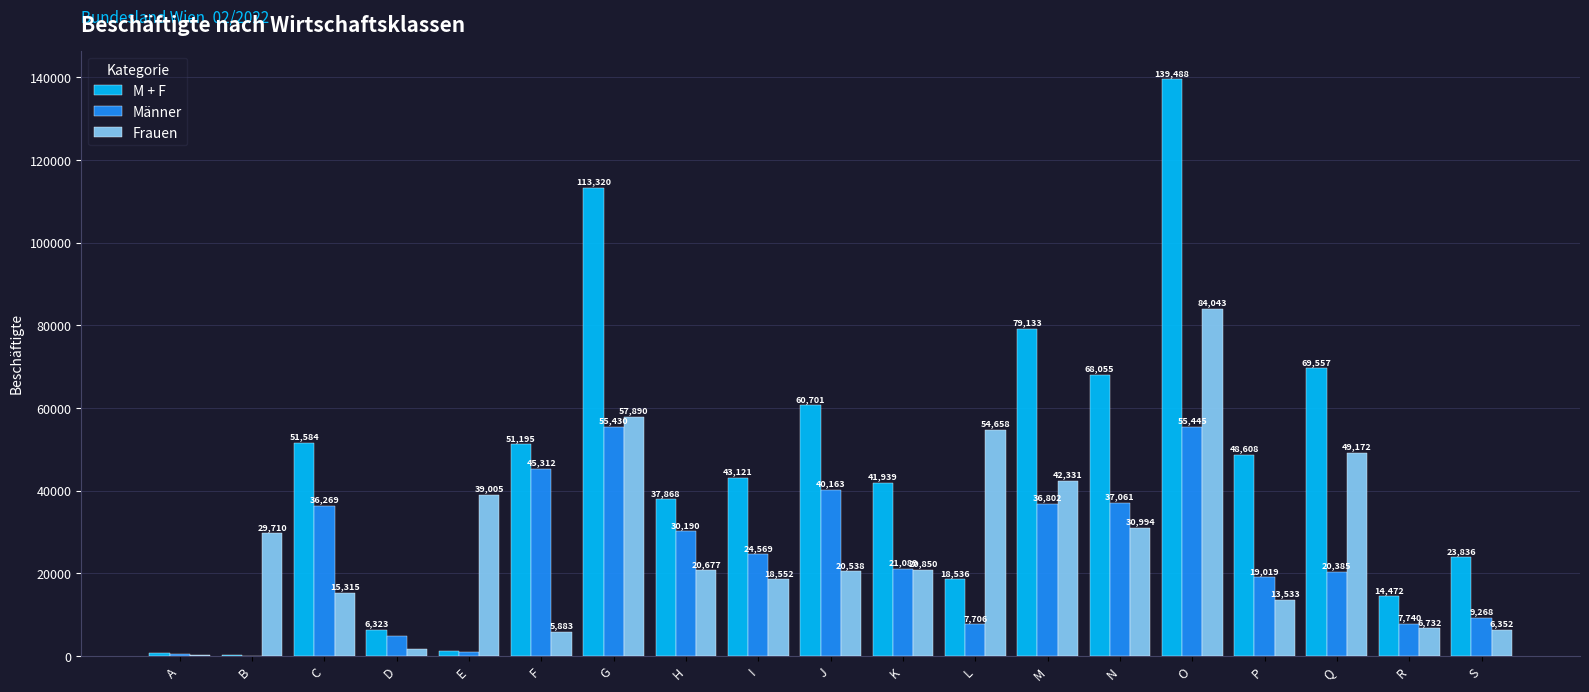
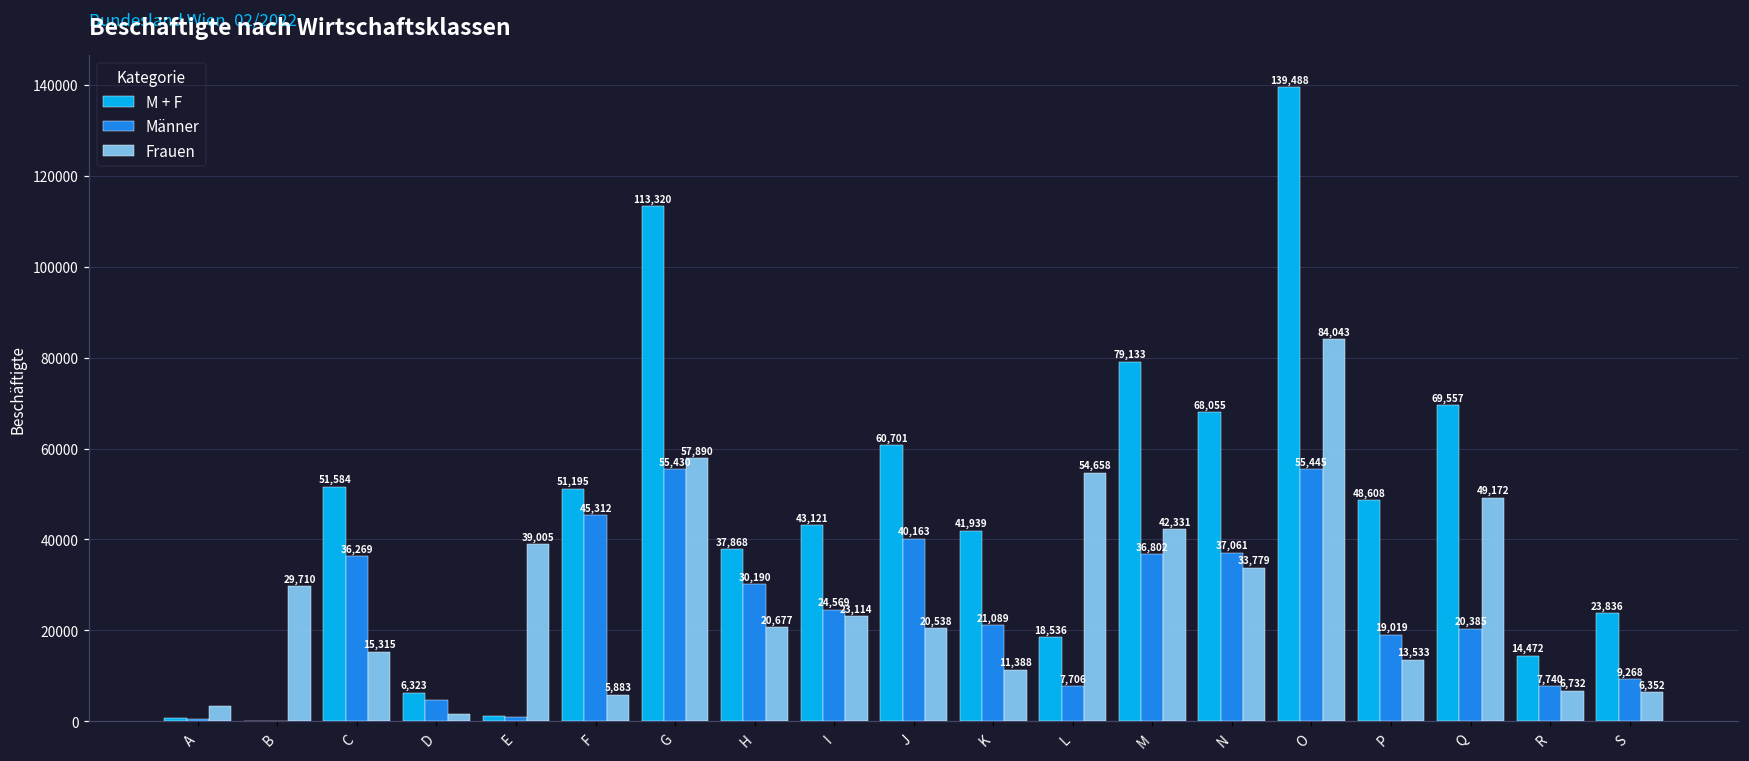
  {
    "Frauen": {
-     "A": "0",
+     "A": "3000",
      "B": "29,710",
      "C": "15,315",
      "E": "39,005",
      "F": "5,883",
      "G": "57,890",
      "H": "20,677",
-     "I": "18,552",
+     "I": "23,114",
      "J": "20,538",
-     "K": "20,850",
+     "K": "11,388",
      "L": "54,658",
      "M": "42,331",
-     "N": "30,994",
+     "N": "33,779",
      "O": "84,043",
      "P": "13,533",
      "Q": "49,172",
      "R": "6,732",
      "S": "6,352"
    }
  }
